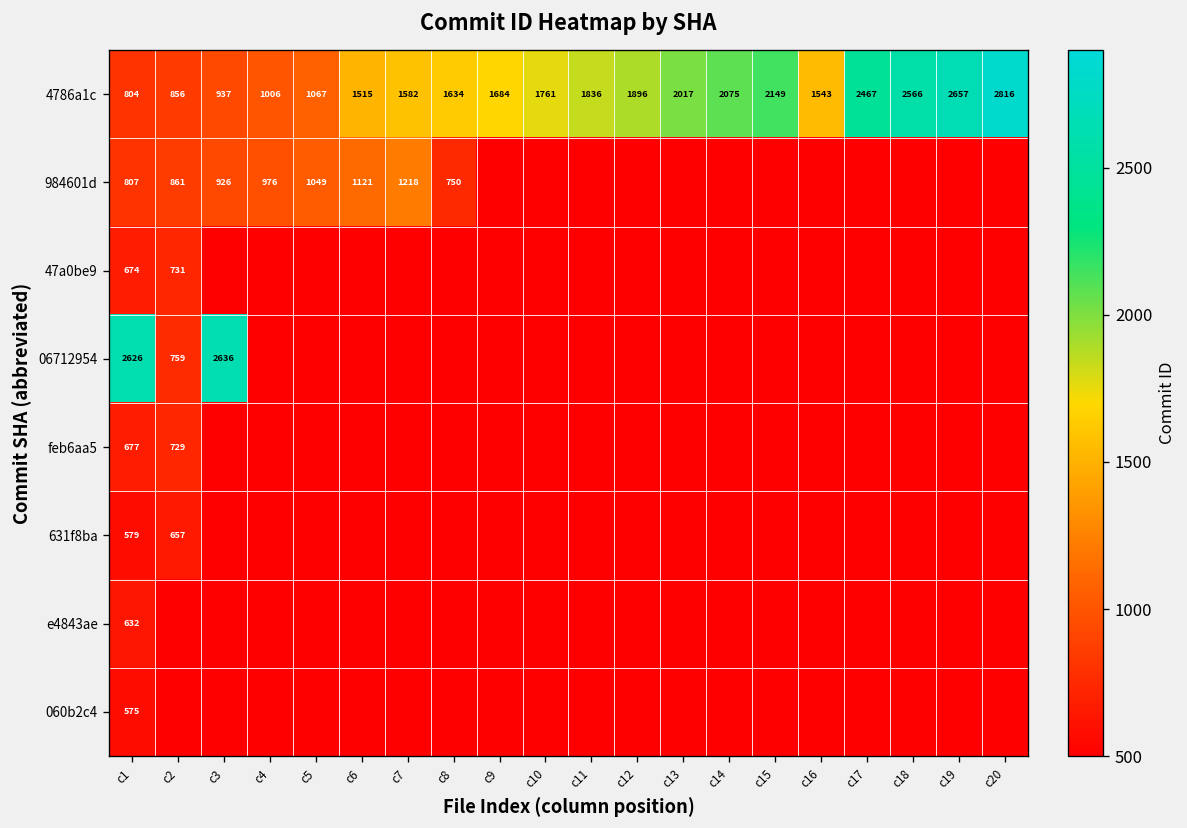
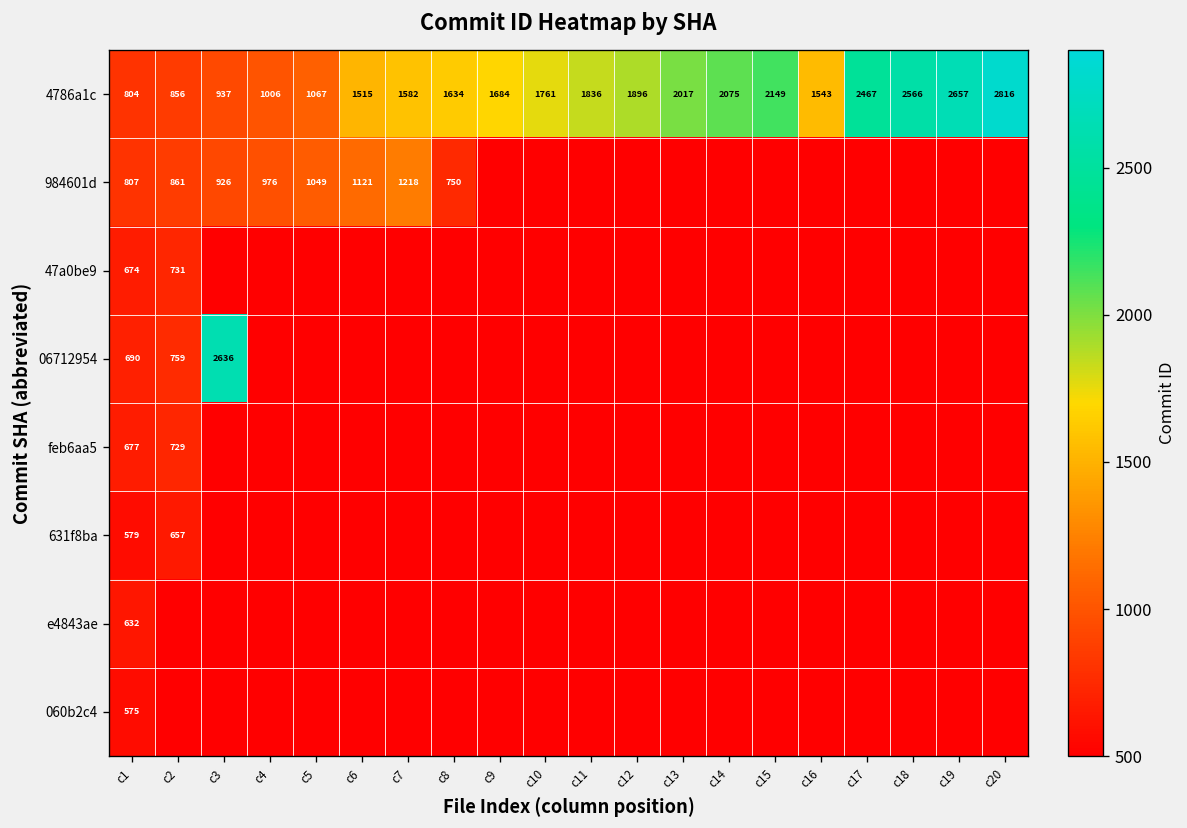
  {
    "4786a1c": {
      "c1": 804,
      "c2": 856,
      "c3": 937,
      "c4": 1006,
      "c5": 1067,
      "c6": 1515,
      "c7": 1582,
      "c8": 1634,
      "c9": 1684,
      "c10": 1761,
      "c11": 1836,
      "c12": 1896,
      "c13": 2017,
      "c14": 2075,
      "c15": 2149,
      "c16": 1543,
      "c17": 2467,
      "c18": 2566,
      "c19": 2657,
      "c20": 2816
    },
    "984601d": {
      "c1": 807,
      "c2": 861,
      "c3": 926,
      "c4": 976,
      "c5": 1049,
      "c6": 1121,
      "c7": 1218,
      "c8": 750
    },
    "47a0be9": {
      "c1": 674,
      "c2": 731
    },
    "06712954": {
-     "c1": 2626,
+     "c1": 690,
      "c2": 759,
      "c3": 2636
    },
    "feb6aa5": {
      "c1": 677,
      "c2": 729
    },
    "631f8ba": {
      "c1": 579,
      "c2": 657
    },
    "e4843ae": {
      "c1": 632
    },
    "060b2c4": {
      "c1": 575
    }
  }
